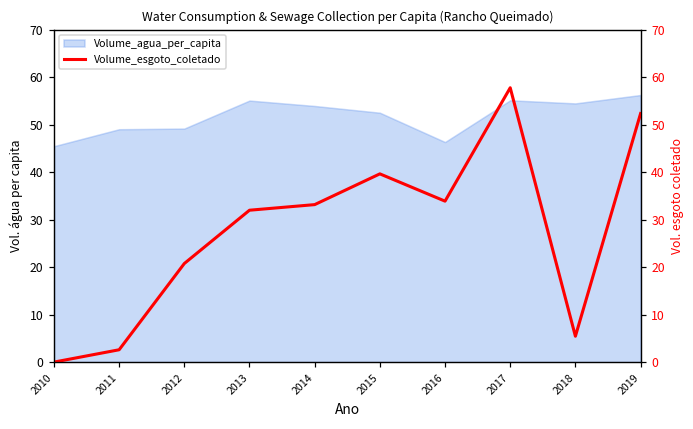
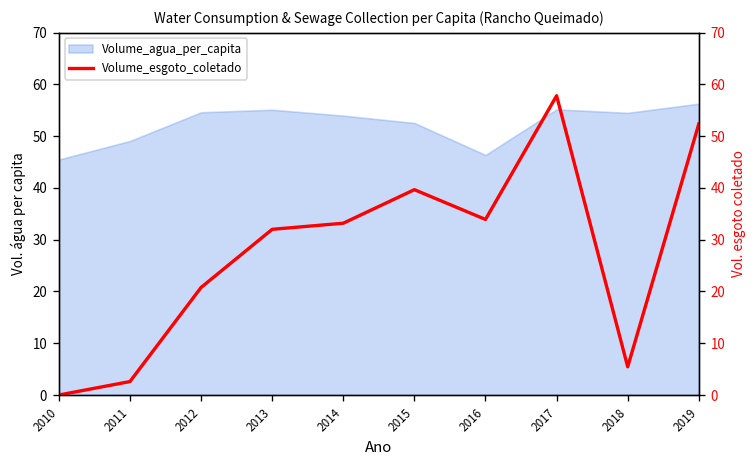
  {
    "Volume_agua_per_capita": {
      "2010": 45,
      "2011": 49,
-     "2012": 49,
+     "2012": 55,
      "2013": 55,
      "2014": 54,
      "2015": 53,
      "2016": 46,
      "2017": 55,
      "2018": 55,
      "2019": 56
    },
    "Volume_esgoto_coletado": {
      "2010": 0,
      "2011": 3,
      "2012": 21,
      "2013": 32,
      "2014": 33,
      "2015": 40,
      "2016": 34,
      "2017": 58,
      "2018": 5,
      "2019": 52
    }
  }
